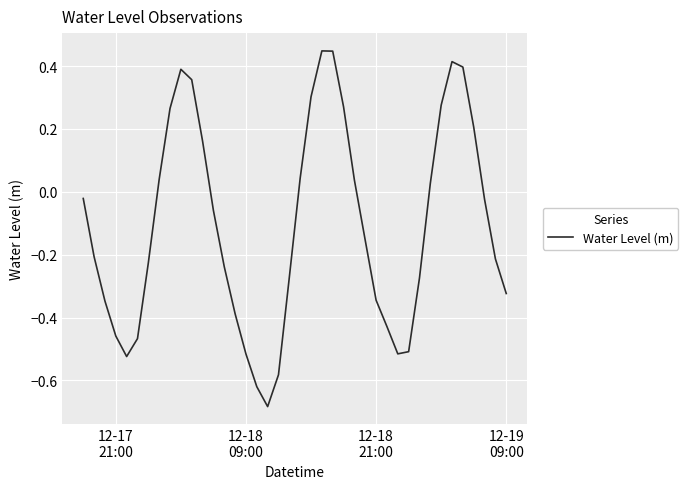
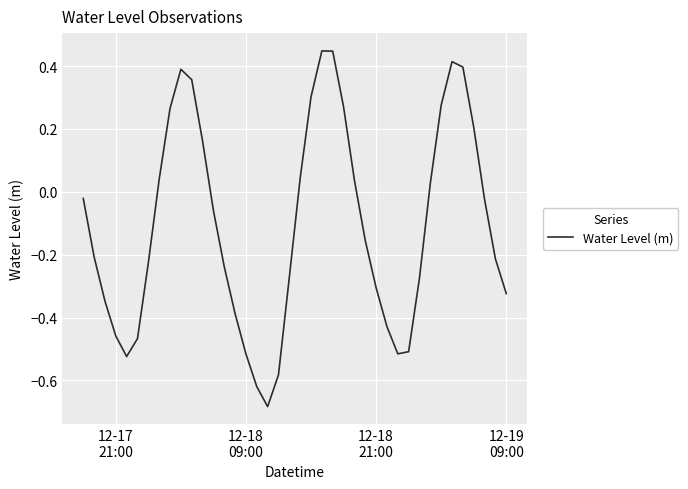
  {
    "12-17 21:00": -0.46,
    "12-18 09:00": -0.52,
-   "12-18 21:00": -0.34,
+   "12-18 21:00": -0.31,
    "12-19 09:00": -0.32
  }
